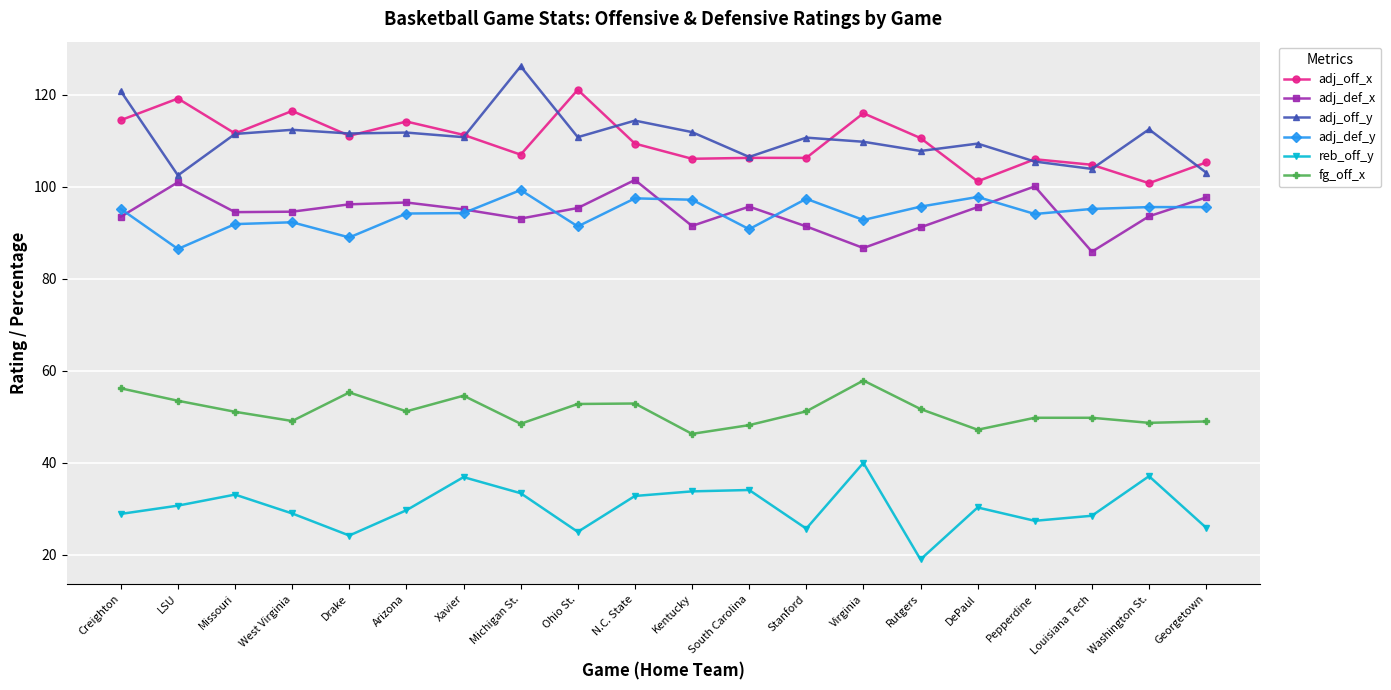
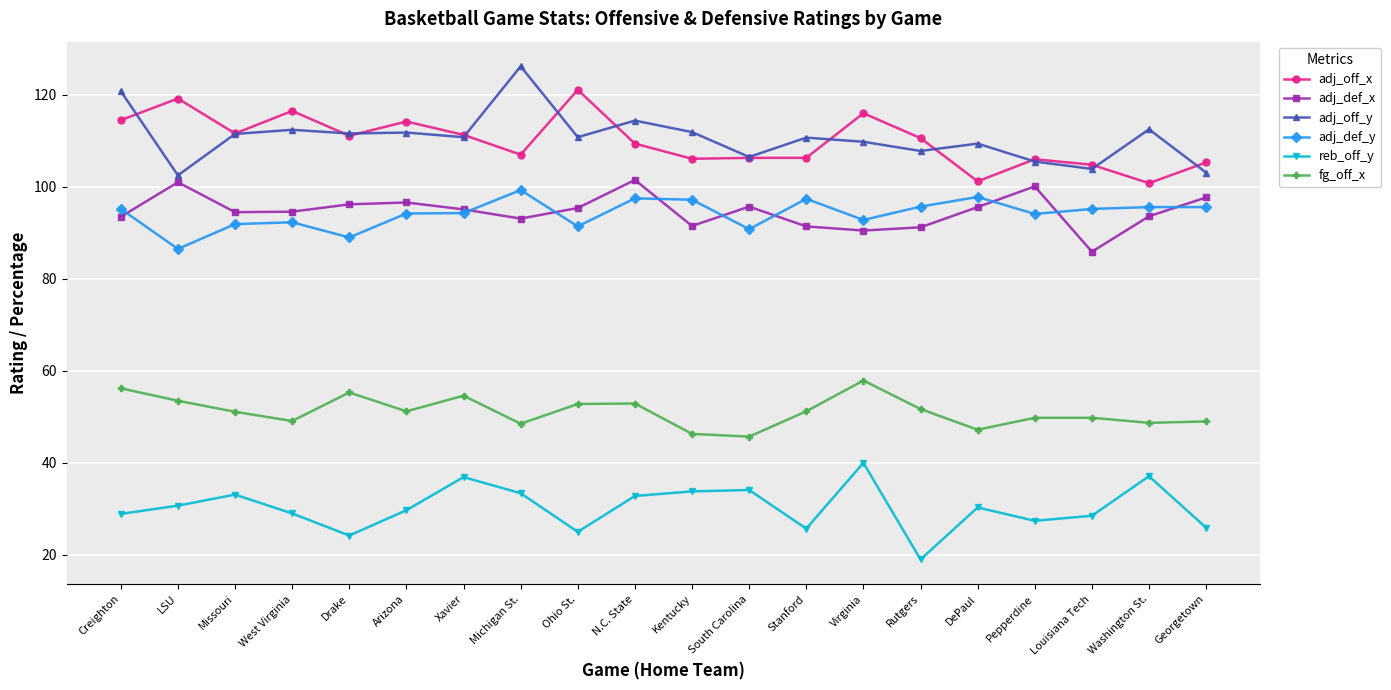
  {
    "adj_off_x": {
      "Creighton": 115,
      "LSU": 119,
      "West Virginia": 117,
      "Arizona": 114,
      "Michigan St.": 107,
      "Ohio St.": 121,
      "N.C. State": 109,
      "Kentucky": 106,
      "Stanford": 106,
      "Virginia": 116,
      "Rutgers": 111,
      "DePaul": 101,
      "Louisiana Tech": 105,
      "Washington St.": 101,
      "Georgetown": 105
    },
    "adj_def_x": {
      "Creighton": 94,
      "LSU": 101,
      "Missouri": 95,
      "West Virginia": 95,
      "Drake": 96,
      "Arizona": 97,
      "Xavier": 95,
      "Michigan St.": 93,
      "Ohio St.": 95,
      "N.C. State": 102,
      "Kentucky": 92,
      "South Carolina": 96,
      "Stanford": 91,
-     "Virginia": 87,
+     "Virginia": 91,
      "Rutgers": 91,
      "DePaul": 96,
      "Pepperdine": 100,
      "Louisiana Tech": 86,
      "Washington St.": 94,
      "Georgetown": 98
    },
    "adj_off_y": {
      "Creighton": 121,
      "LSU": 103,
      "West Virginia": 112,
      "Arizona": 112,
      "Michigan St.": 126,
      "Ohio St.": 111,
      "N.C. State": 114,
      "Kentucky": 112,
      "Stanford": 111,
      "Virginia": 110,
      "Rutgers": 108,
      "DePaul": 109,
      "Louisiana Tech": 104,
      "Washington St.": 113,
      "Georgetown": 103
    },
    "fg_off_x": {
      "Creighton": 56,
      "LSU": 54,
      "Missouri": 51,
      "West Virginia": 49,
      "Drake": 55,
      "Arizona": 51,
      "Xavier": 55,
      "Michigan St.": 49,
      "Ohio St.": 53,
      "N.C. State": 53,
      "Kentucky": 46,
-     "South Carolina": 48,
+     "South Carolina": 46,
      "Stanford": 51,
      "Virginia": 58,
      "Rutgers": 52,
      "DePaul": 47,
      "Pepperdine": 50,
      "Louisiana Tech": 50,
      "Washington St.": 49,
      "Georgetown": 49
    }
  }
